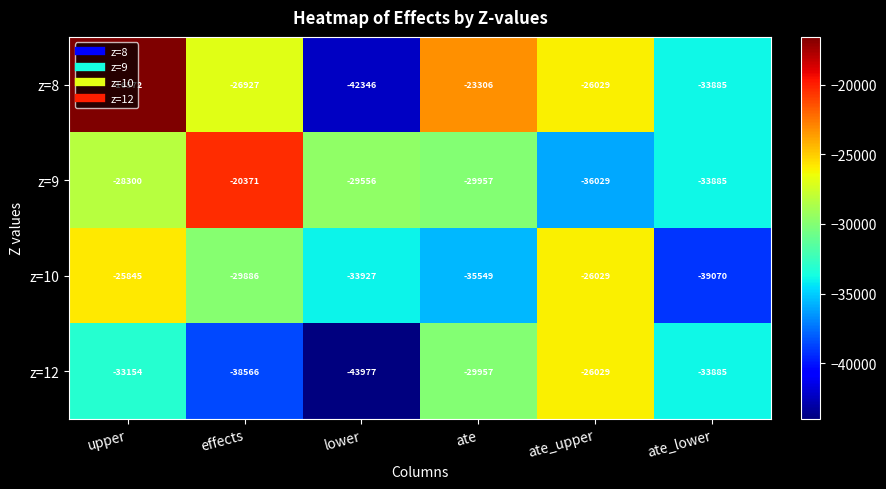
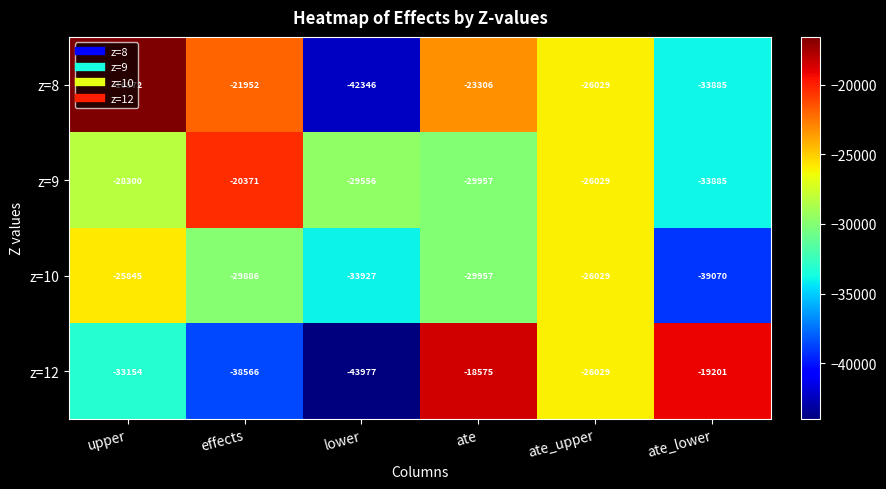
  {
    "z=8": {
-     "effects": -26927,
+     "effects": -21952,
      "lower": -42346,
      "ate": -23306,
      "ate_upper": -26029,
      "ate_lower": -33885
    },
    "z=9": {
      "upper": -28300,
      "effects": -20371,
      "lower": -29556,
      "ate": -29957,
-     "ate_upper": -36029,
+     "ate_upper": -26029,
      "ate_lower": -33885
    },
    "z=10": {
      "upper": -25845,
      "effects": -29886,
      "lower": -33927,
-     "ate": -35549,
+     "ate": -29957,
      "ate_upper": -26029,
      "ate_lower": -39070
    },
    "z=12": {
      "upper": -33154,
      "effects": -38566,
      "lower": -43977,
-     "ate": -29957,
+     "ate": -18575,
      "ate_upper": -26029,
-     "ate_lower": -33885
+     "ate_lower": -19201
    }
  }
